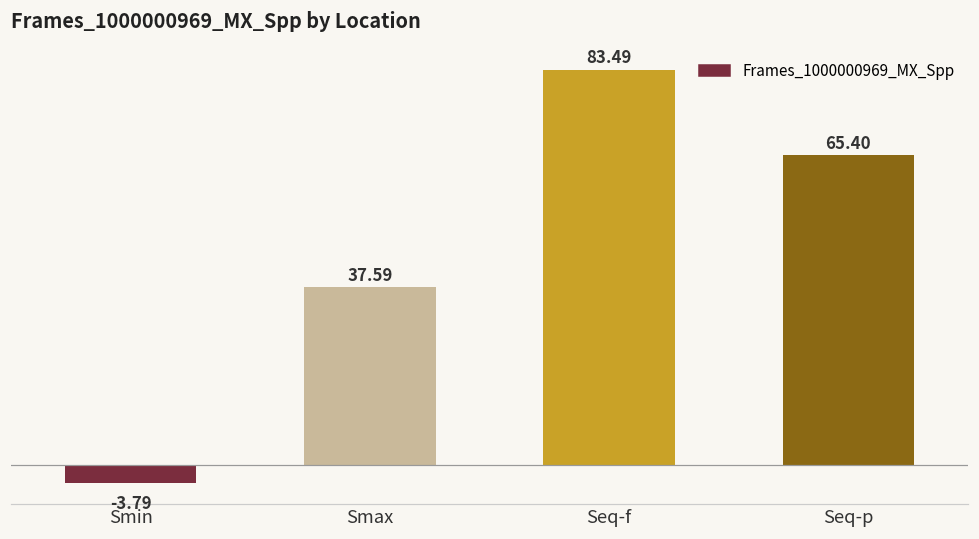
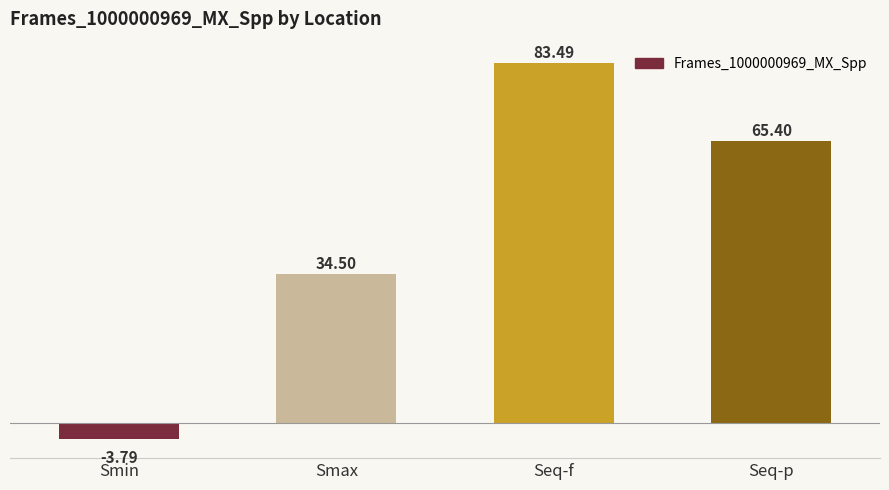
  {
    "Smin": -3.79,
-   "Smax": 37.59,
+   "Smax": 34.50,
    "Seq-f": 83.49,
    "Seq-p": 65.40
  }
